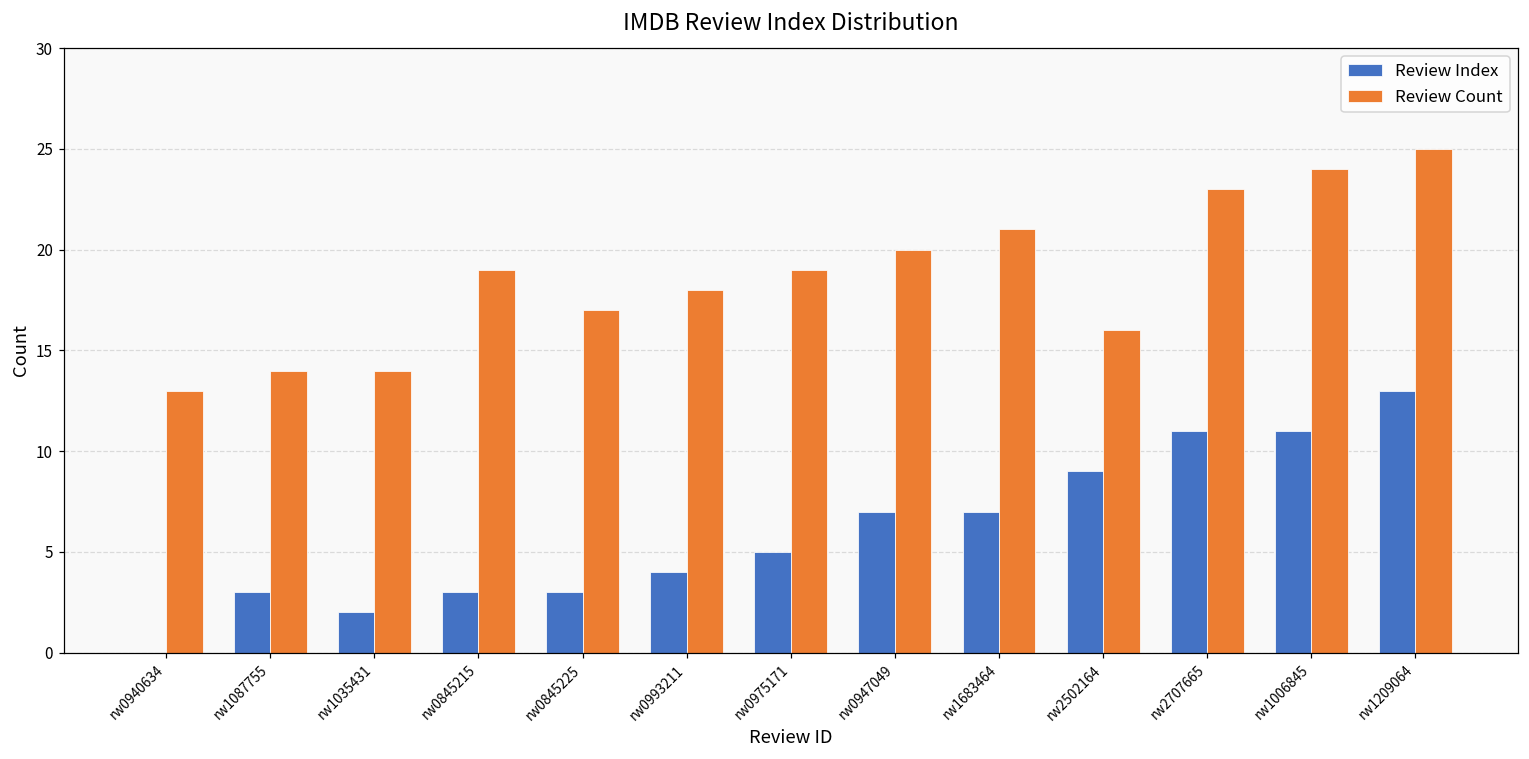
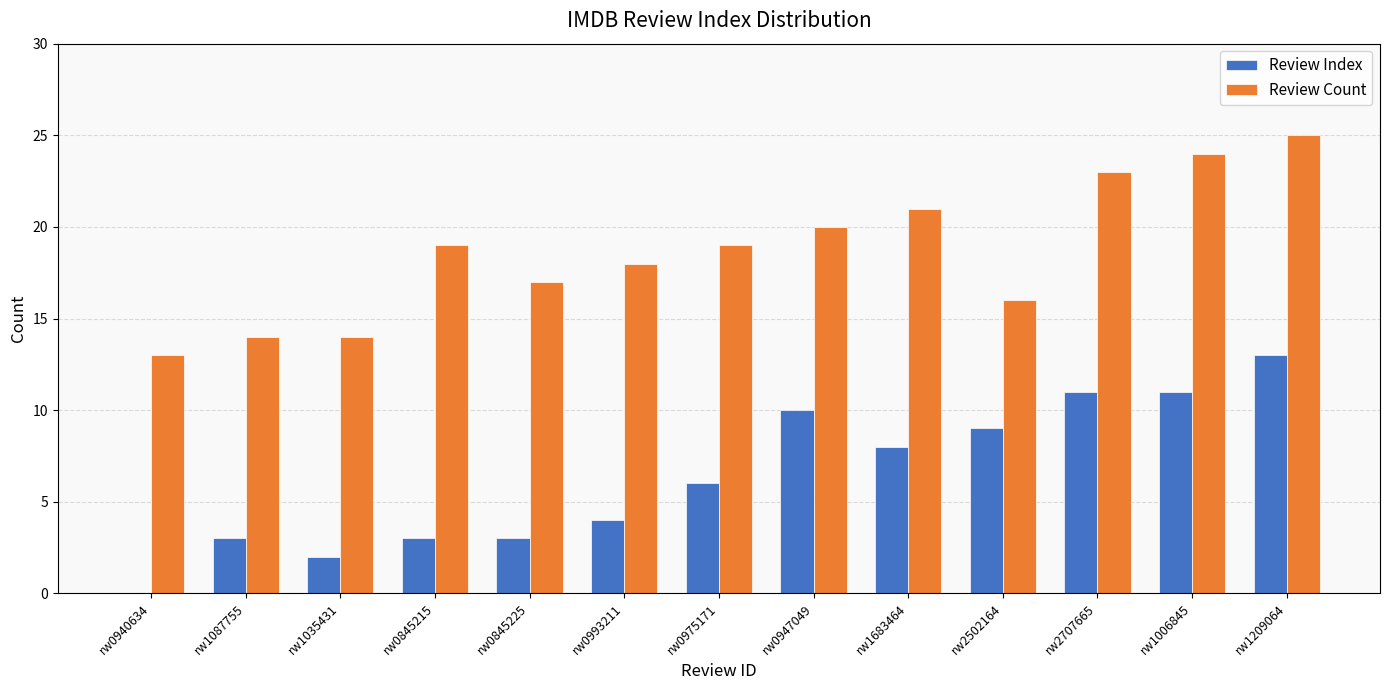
  {
    "Review Index": {
      "rw0940634": 0,
      "rw1087755": 3,
      "rw1035431": 2,
      "rw0845215": 3,
      "rw0845225": 3,
      "rw0993211": 4,
-     "rw0975171": 5,
-     "rw0947049": 7,
-     "rw1683464": 7,
+     "rw0975171": 6,
+     "rw0947049": 10,
+     "rw1683464": 8,
      "rw2502164": 9,
      "rw2707665": 11,
      "rw1006845": 11,
      "rw1209064": 13
    },
    "Review Count": {
      "rw0940634": 13,
      "rw1087755": 14,
      "rw1035431": 14,
      "rw0845215": 19,
      "rw0845225": 17,
      "rw0993211": 18,
      "rw0975171": 19,
      "rw0947049": 20,
      "rw1683464": 21,
      "rw2502164": 16,
      "rw2707665": 23,
      "rw1006845": 24,
      "rw1209064": 25
    }
  }
